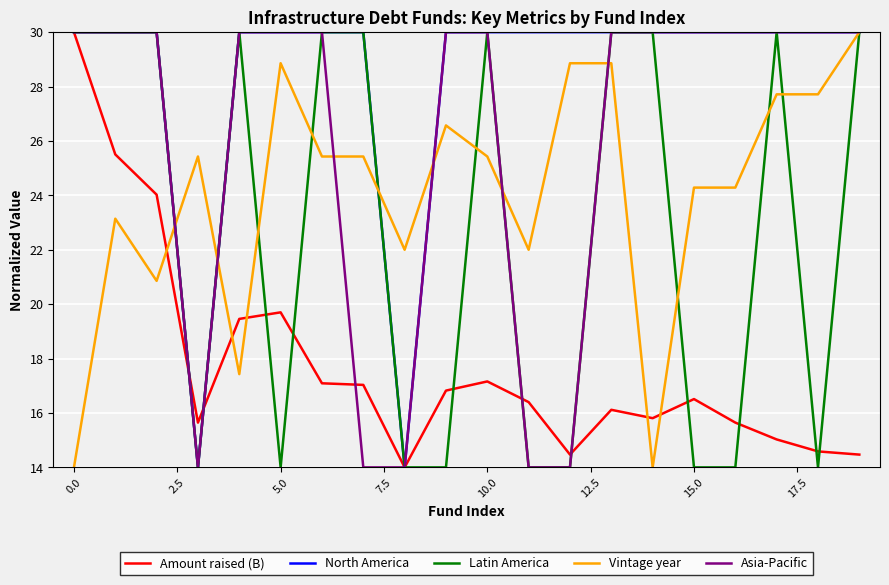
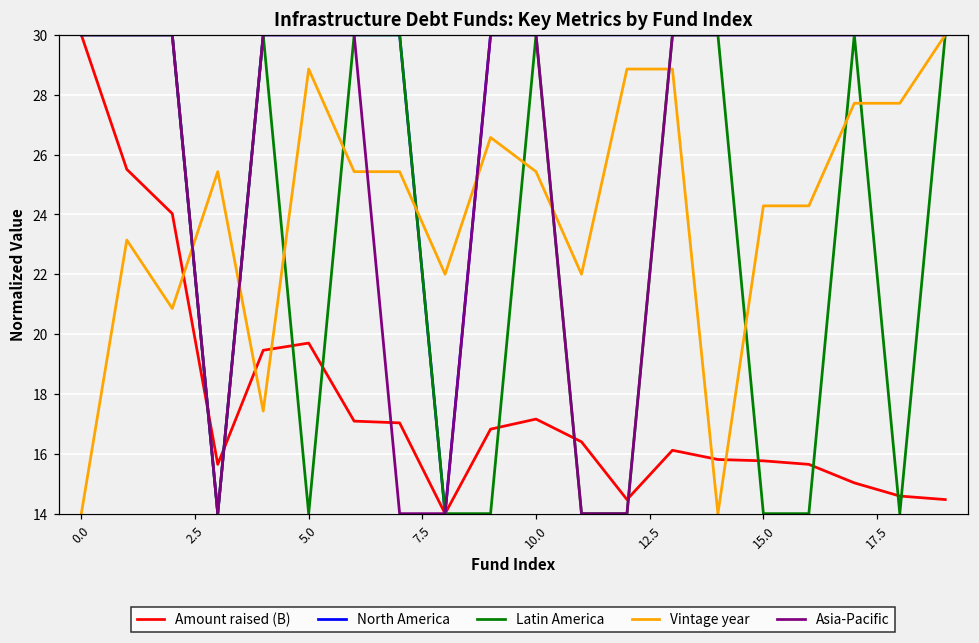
  {
    "Amount raised (B)": {
      "5.0": 19.7,
      "10.0": 17.2,
-     "15.0": 16.5
+     "15.0": 15.8
    },
    "Latin America": {
      "5.0": 14.0,
      "15.0": 14.0
    },
    "Vintage year": {
      "0.0": 14.0,
      "5.0": 28.9,
      "10.0": 25.4,
      "15.0": 24.3
    }
  }
